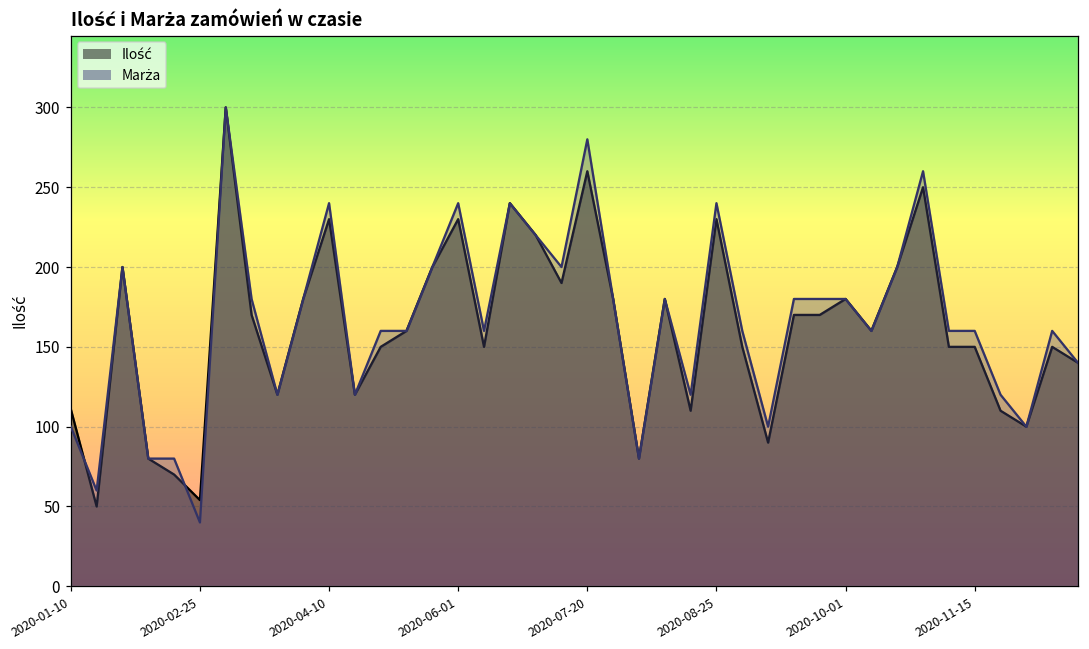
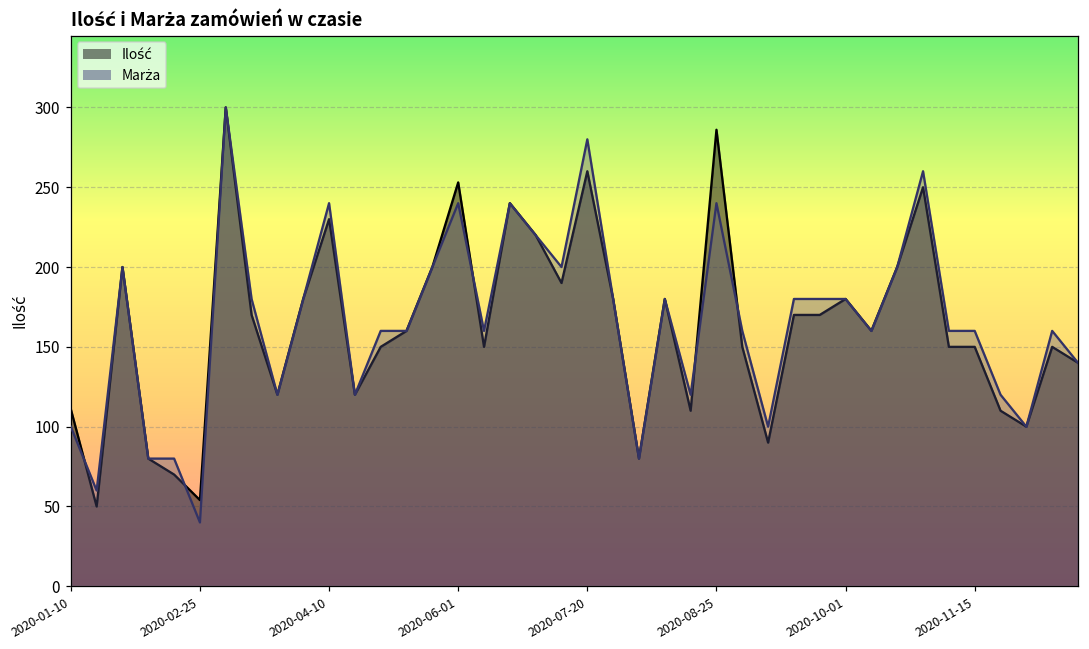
  {
    "Ilość": {
      "2020-01-10": 111,
      "2020-02-25": 54,
      "2020-04-10": 230,
-     "2020-06-01": 230,
+     "2020-06-01": 253,
      "2020-07-20": 260,
-     "2020-08-25": 230,
+     "2020-08-25": 286,
      "2020-10-01": 180,
      "2020-11-15": 150
    }
  }
